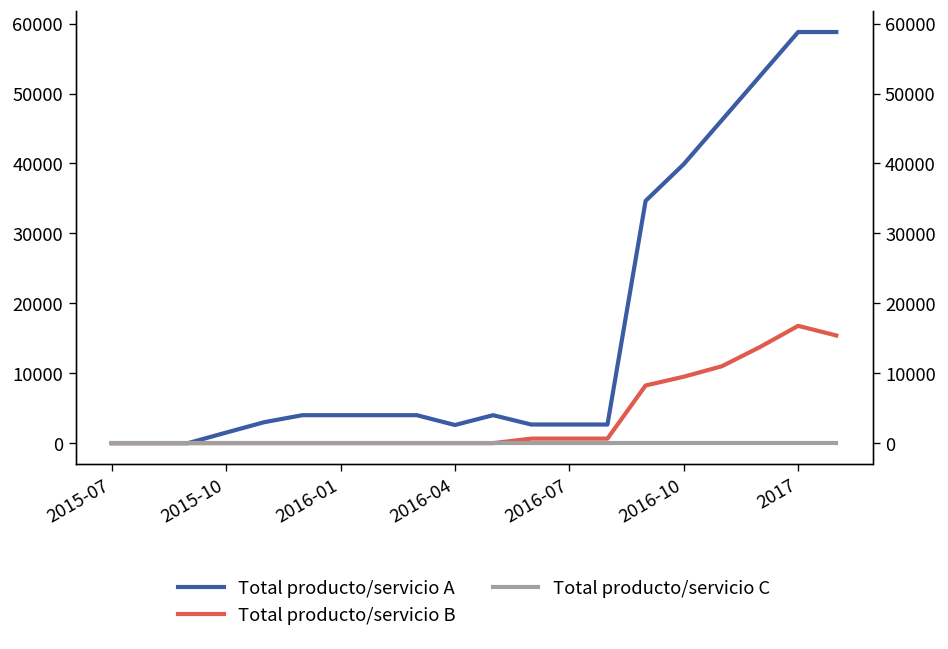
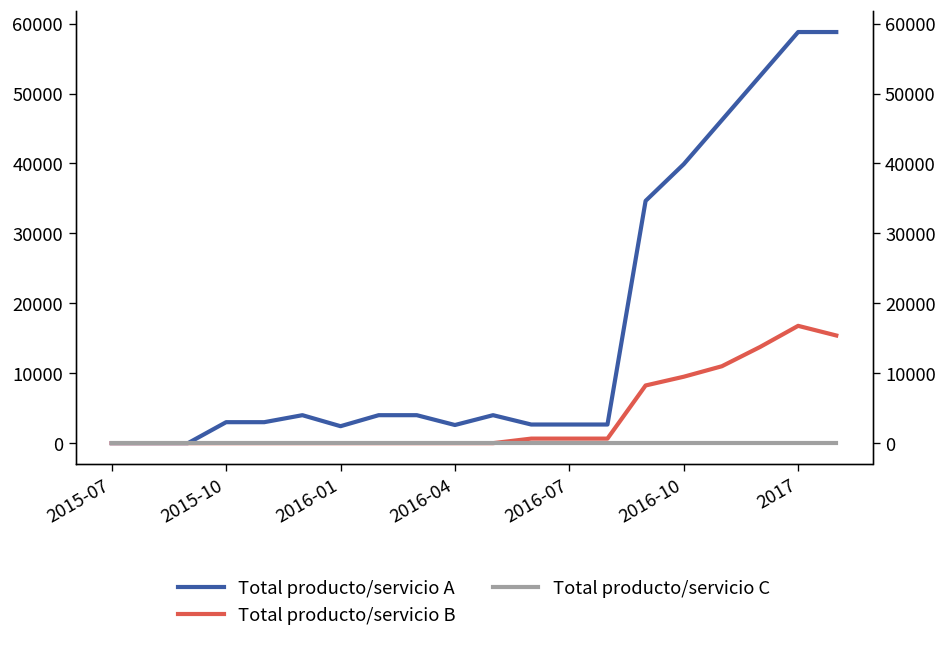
  {
    "Total producto/servicio A": {
-     "2015-10": 2000,
-     "2016-01": 4000,
+     "2015-10": 3000,
+     "2016-01": 2000,
      "2016-04": 3000,
      "2016-07": 3000,
      "2016-10": 40000,
      "2017": 59000
    },
    "Total producto/servicio B": {
      "2016-07": 1000,
      "2016-10": 10000,
      "2017": 17000
    },
    "Total producto/servicio C": {
      "2016-07": 0,
      "2016-10": 0,
      "2017": 0
    }
  }
